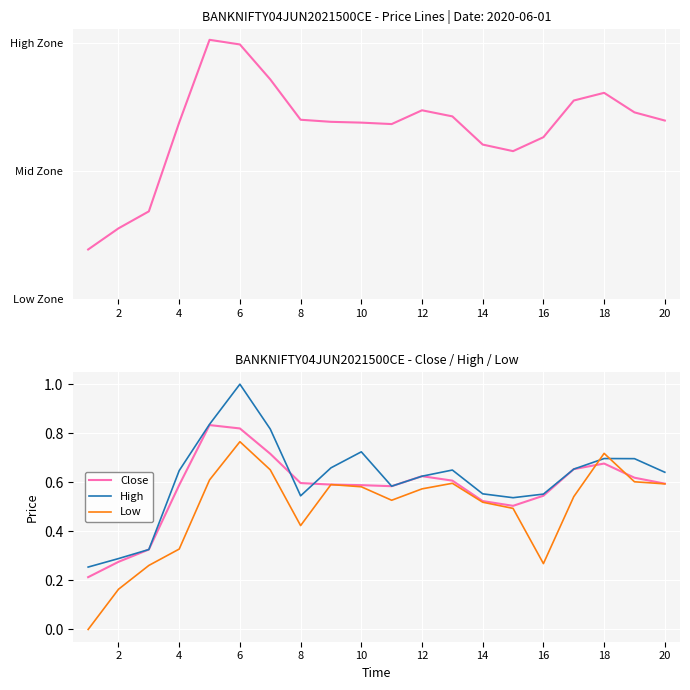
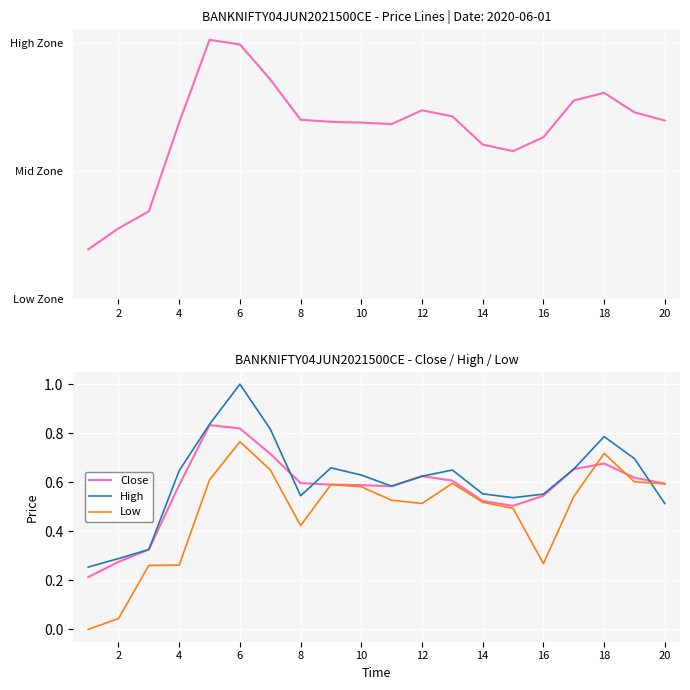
  {
    "BANKNIFTY04JUN2021500CE - Close / High / Low": {
      "Close": {
        "2": 0.28,
        "4": 0.59,
        "6": 0.82,
        "8": 0.60,
        "18": 0.68
      },
      "High": {
        "2": 0.29,
        "4": 0.65,
        "6": 1.00,
        "8": 0.54,
-       "10": 0.72,
+       "10": 0.63,
        "14": 0.55,
-       "18": 0.70,
-       "20": 0.64
+       "18": 0.79,
+       "20": 0.51
      },
      "Low": {
-       "2": 0.16,
-       "4": 0.33,
+       "2": 0.04,
+       "4": 0.26,
        "6": 0.77,
        "8": 0.42,
-       "12": 0.57,
+       "12": 0.51,
        "16": 0.27,
        "18": 0.72
      }
    }
  }
